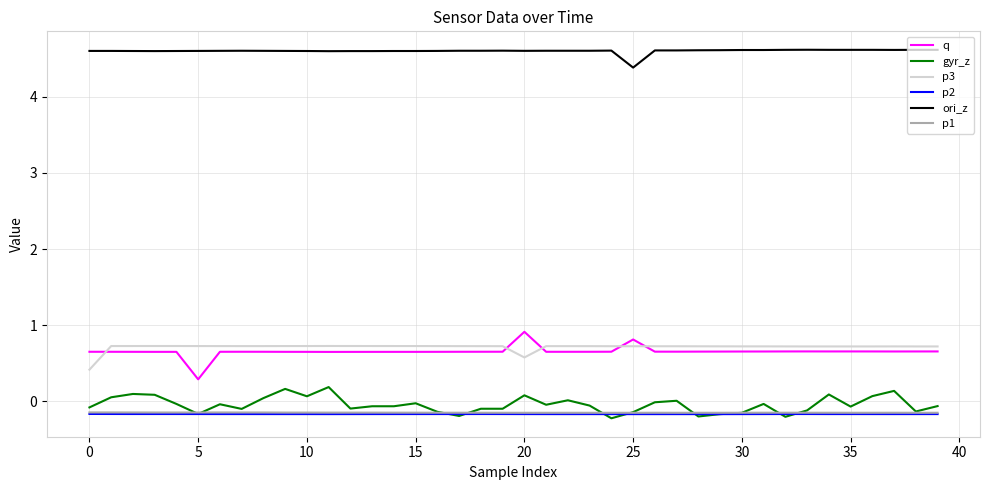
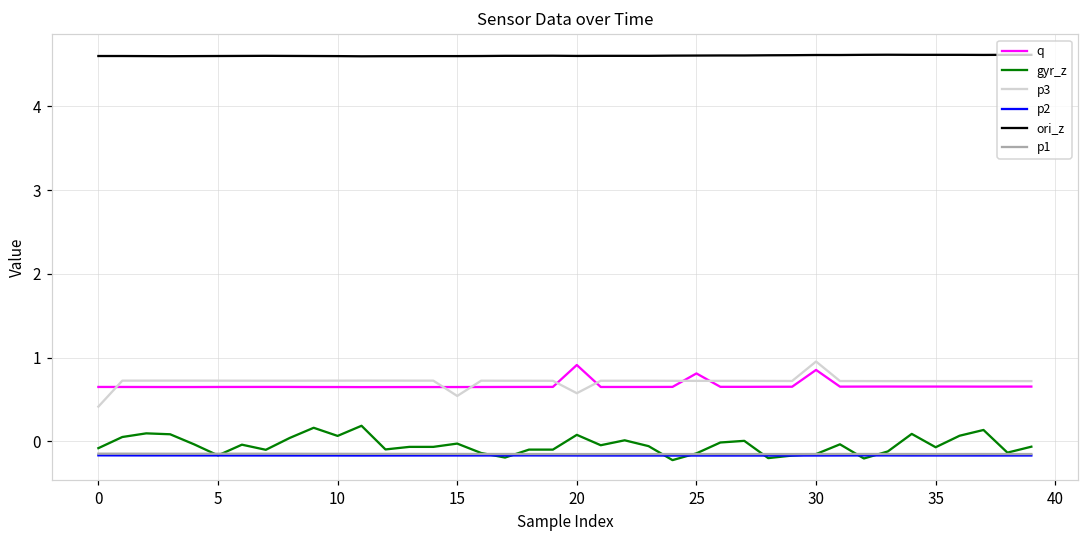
  {
    "q": {
      "0": 0.7,
-     "5": 0.3,
+     "5": 0.7,
      "10": 0.7,
      "15": 0.7,
      "20": 0.9,
      "25": 0.8,
-     "30": 0.7,
+     "30": 0.9,
      "35": 0.7
    },
    "gyr_z": {
      "0": -0.1,
      "10": 0.1,
      "15": 0.0,
      "20": 0.1,
      "35": -0.1
    },
    "p3": {
      "0": 0.4,
      "5": 0.7,
      "10": 0.7,
-     "15": 0.7,
+     "15": 0.5,
      "20": 0.6,
      "25": 0.7,
-     "30": 0.7,
+     "30": 1.0,
      "35": 0.7
    },
    "ori_z": {
      "0": 4.6,
      "5": 4.6,
      "10": 4.6,
      "15": 4.6,
      "20": 4.6,
-     "25": 4.4,
+     "25": 4.6,
      "30": 4.6,
      "35": 4.6
    }
  }
